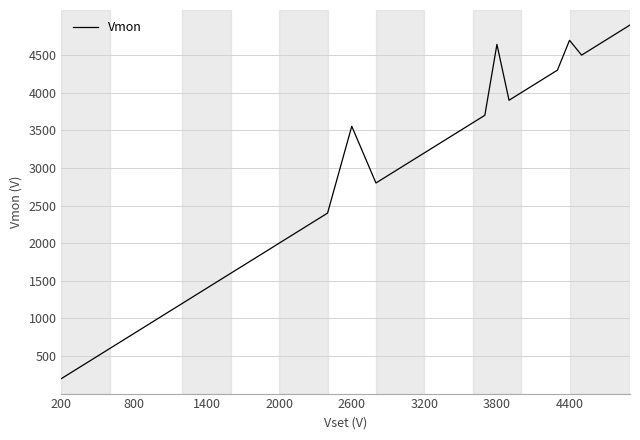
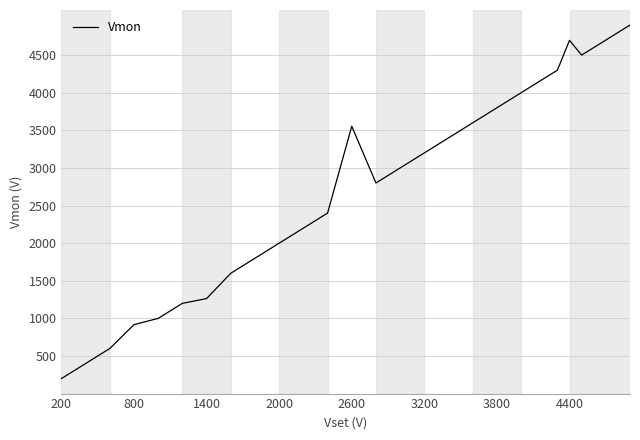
  {
    "200": 200,
-   "800": 800,
-   "1400": 1400,
+   "800": 900,
+   "1400": 1300,
    "2000": 2000,
    "2600": 3600,
    "3200": 3200,
-   "3800": 4600,
+   "3800": 3800,
    "4400": 4700
  }
